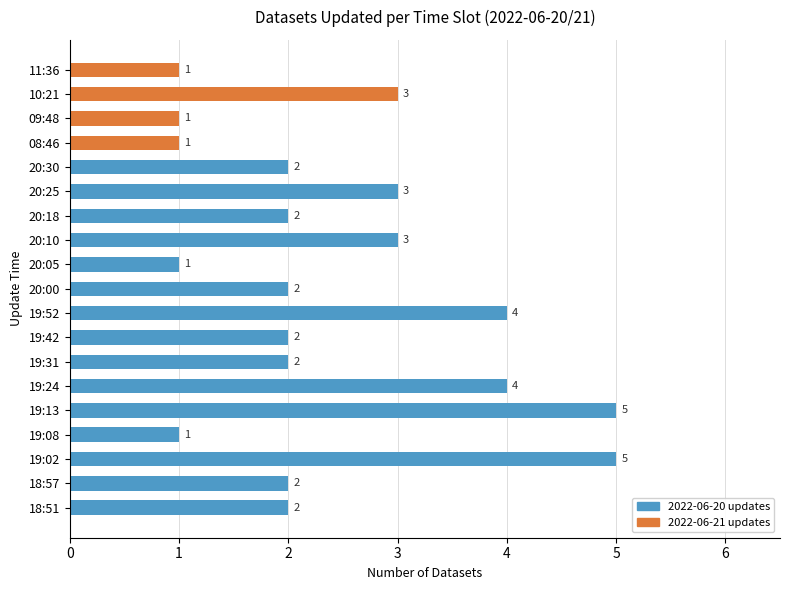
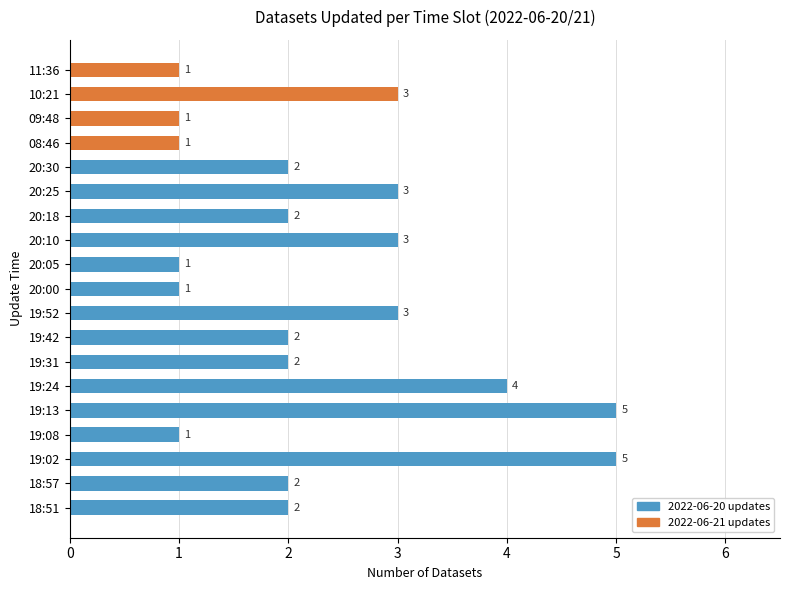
  {
    "11:36": 1,
    "10:21": 3,
    "09:48": 1,
    "08:46": 1,
    "20:30": 2,
    "20:25": 3,
    "20:18": 2,
    "20:10": 3,
    "20:05": 1,
-   "20:00": 2,
-   "19:52": 4,
+   "20:00": 1,
+   "19:52": 3,
    "19:42": 2,
    "19:31": 2,
    "19:24": 4,
    "19:13": 5,
    "19:08": 1,
    "19:02": 5,
    "18:57": 2,
    "18:51": 2
  }
